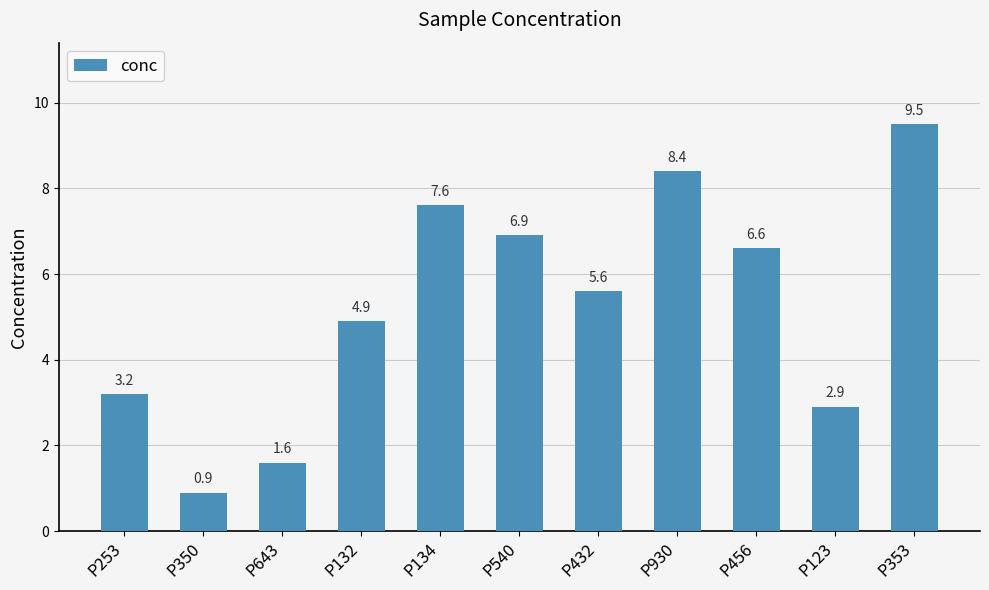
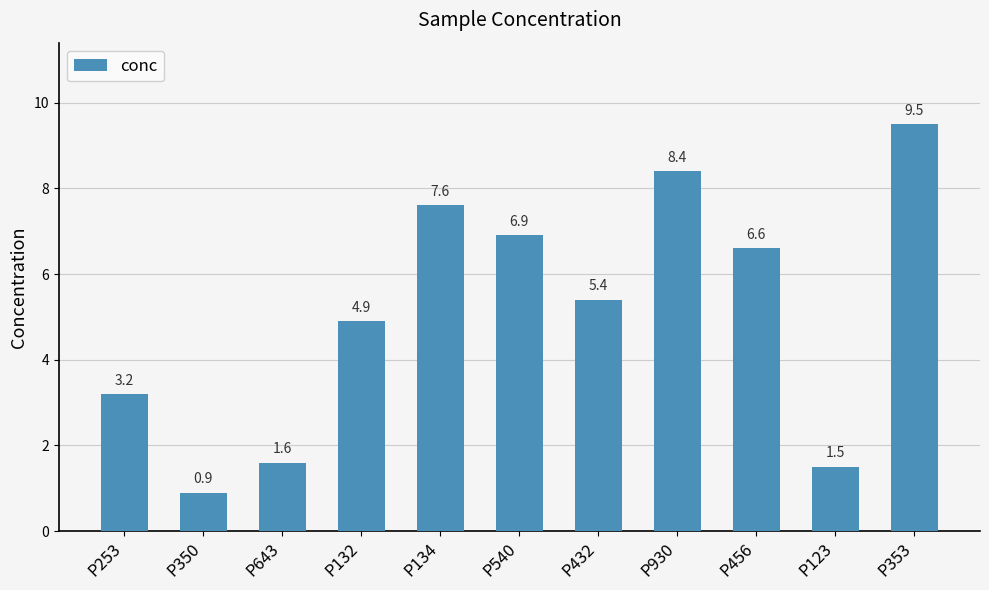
  {
    "P253": 3.2,
    "P350": 0.9,
    "P643": 1.6,
    "P132": 4.9,
    "P134": 7.6,
    "P540": 6.9,
-   "P432": 5.6,
+   "P432": 5.4,
    "P930": 8.4,
    "P456": 6.6,
-   "P123": 2.9,
+   "P123": 1.5,
    "P353": 9.5
  }
